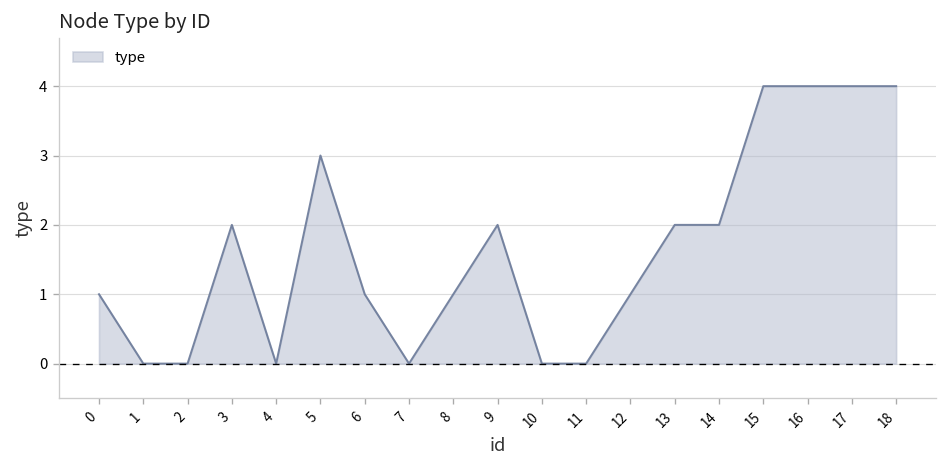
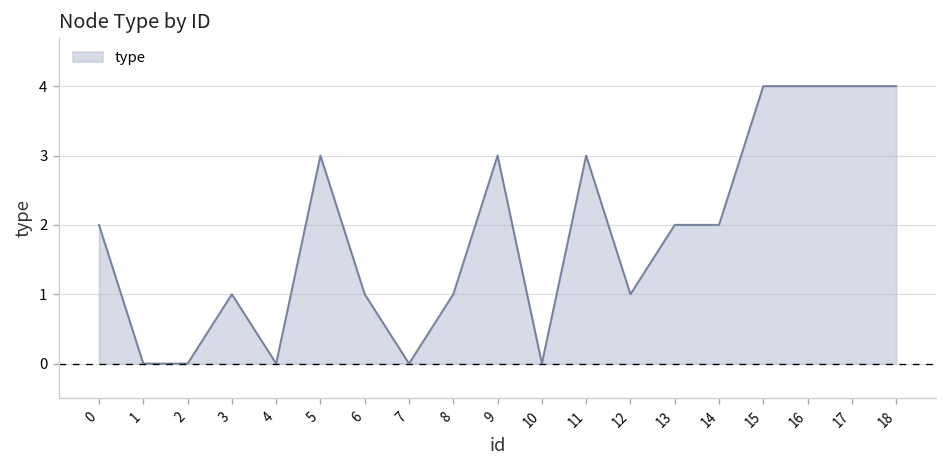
  {
-   "0": 1,
+   "0": 2,
    "1": 0,
    "2": 0,
-   "3": 2,
+   "3": 1,
    "4": 0,
    "5": 3,
    "6": 1,
    "7": 0,
    "8": 1,
-   "9": 2,
+   "9": 3,
    "10": 0,
-   "11": 0,
+   "11": 3,
    "12": 1,
    "13": 2,
    "14": 2,
    "15": 4,
    "16": 4,
    "17": 4,
    "18": 4
  }
